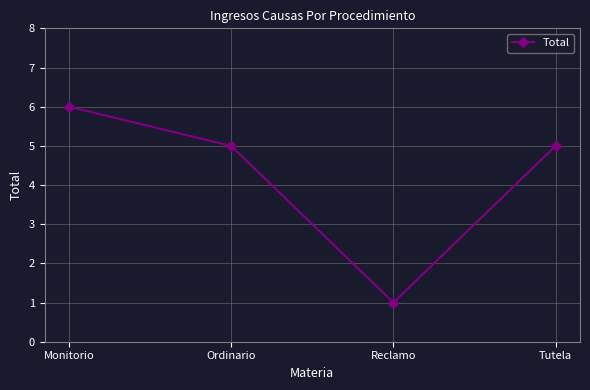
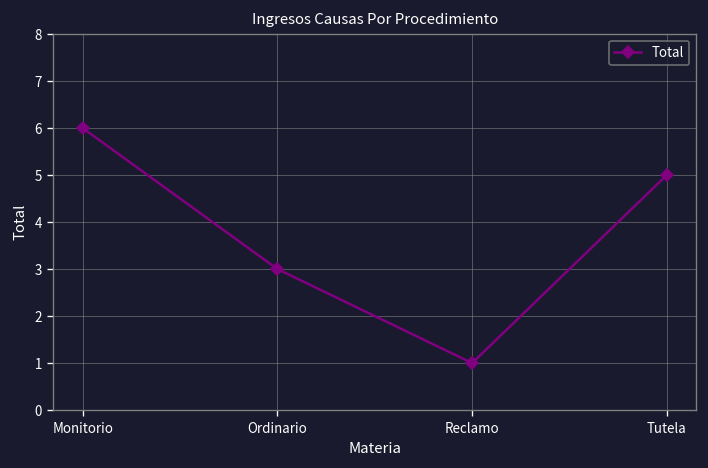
  {
    "Monitorio": 6,
-   "Ordinario": 5,
+   "Ordinario": 3,
    "Reclamo": 1,
    "Tutela": 5
  }
